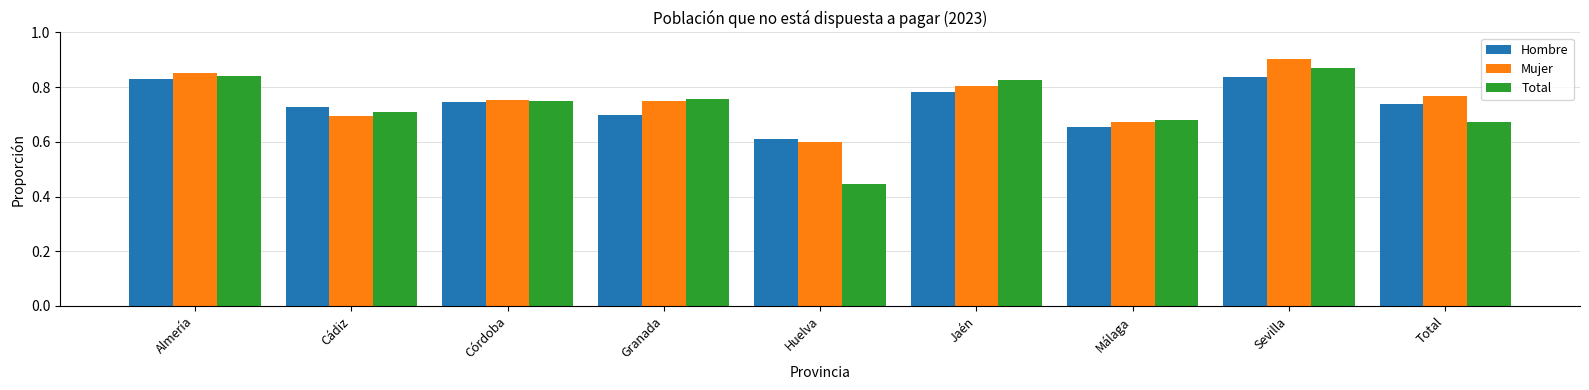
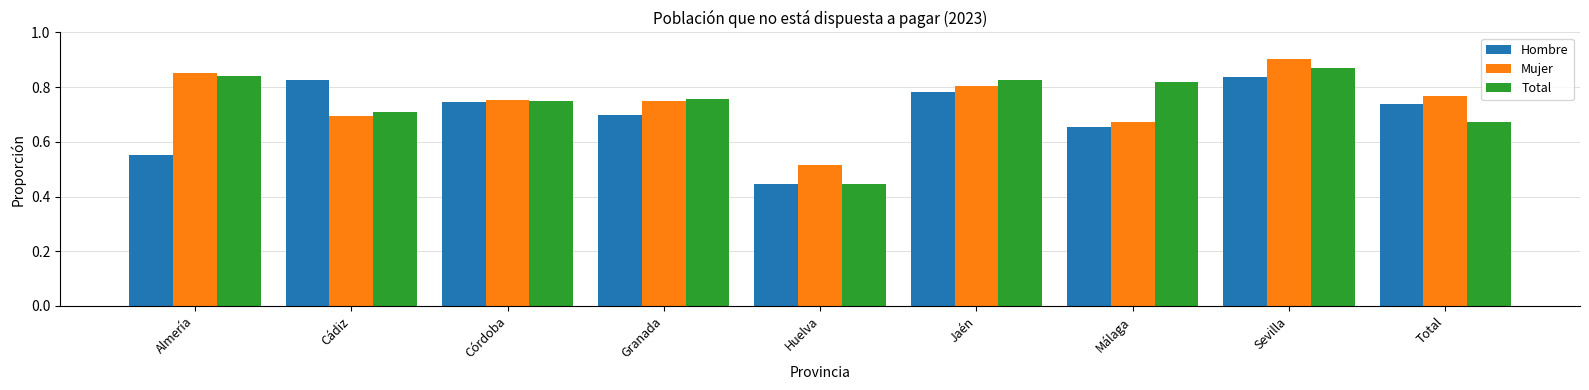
  {
    "Hombre": {
-     "Almería": 0.83,
-     "Cádiz": 0.73,
+     "Almería": 0.55,
+     "Cádiz": 0.83,
      "Córdoba": 0.75,
      "Granada": 0.70,
-     "Huelva": 0.61,
+     "Huelva": 0.44,
      "Jaén": 0.78,
      "Málaga": 0.65,
      "Sevilla": 0.84,
      "Total": 0.74
    },
    "Mujer": {
      "Almería": 0.85,
      "Cádiz": 0.69,
      "Córdoba": 0.75,
      "Granada": 0.75,
-     "Huelva": 0.60,
+     "Huelva": 0.52,
      "Jaén": 0.80,
      "Málaga": 0.67,
      "Sevilla": 0.90,
      "Total": 0.77
    },
    "Total": {
      "Almería": 0.84,
      "Cádiz": 0.71,
      "Córdoba": 0.75,
      "Granada": 0.76,
      "Huelva": 0.44,
      "Jaén": 0.83,
-     "Málaga": 0.68,
+     "Málaga": 0.82,
      "Sevilla": 0.87,
      "Total": 0.67
    }
  }
